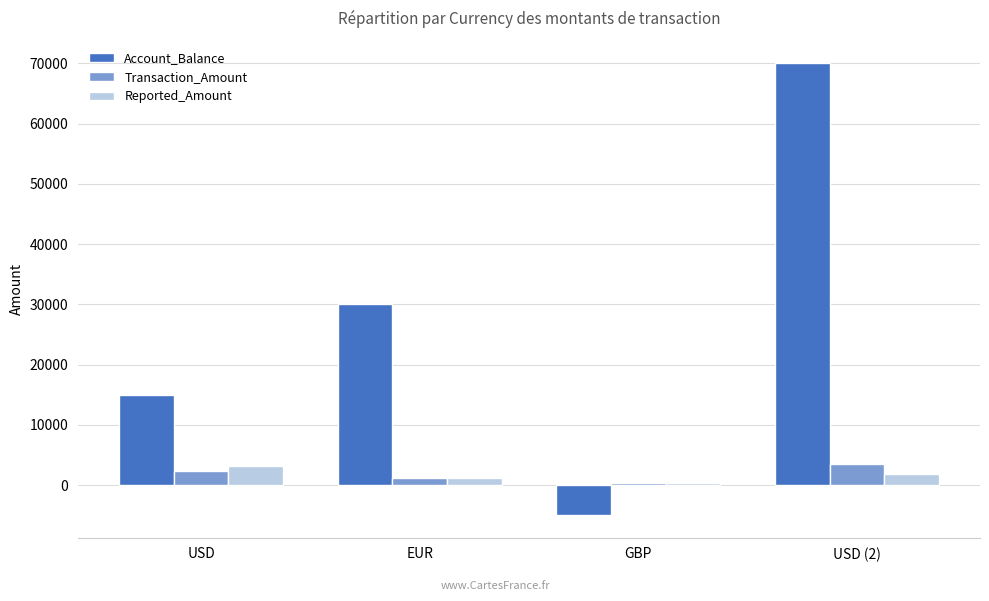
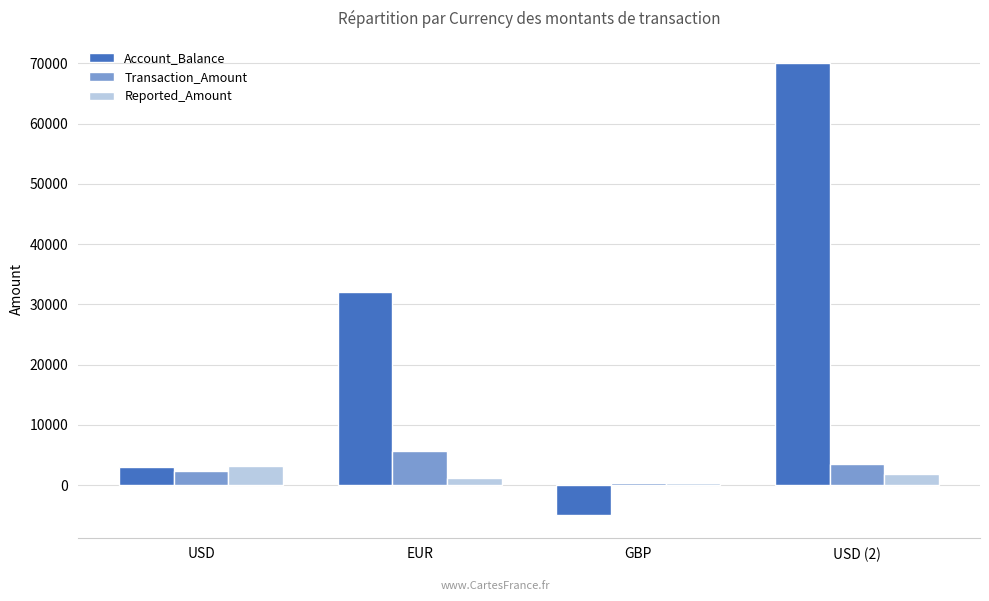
  {
    "Account_Balance": {
-     "USD": 15000,
-     "EUR": 30000,
+     "USD": 3000,
+     "EUR": 32000,
      "GBP": -5000,
      "USD (2)": 70000
    },
    "Transaction_Amount": {
      "USD": 2000,
-     "EUR": 1000,
+     "EUR": 6000,
      "USD (2)": 4000
    },
    "Reported_Amount": {
      "USD": 3000,
      "EUR": 1000,
      "USD (2)": 2000
    }
  }
